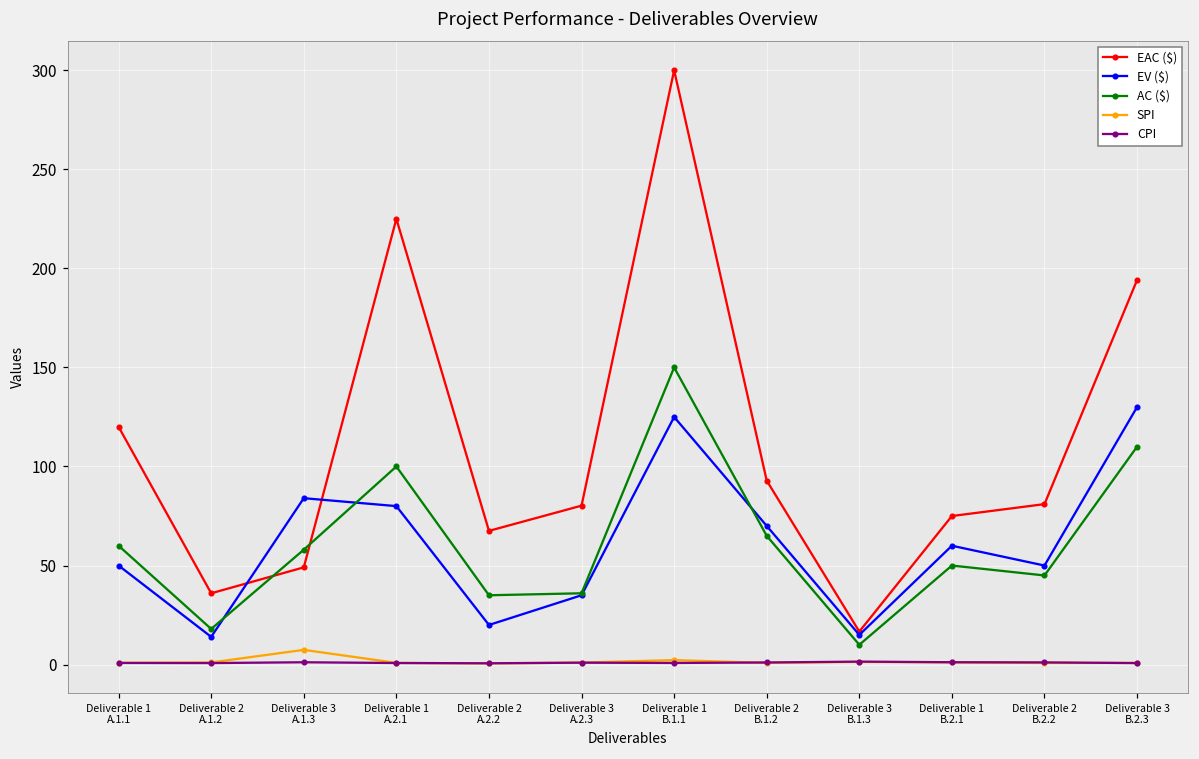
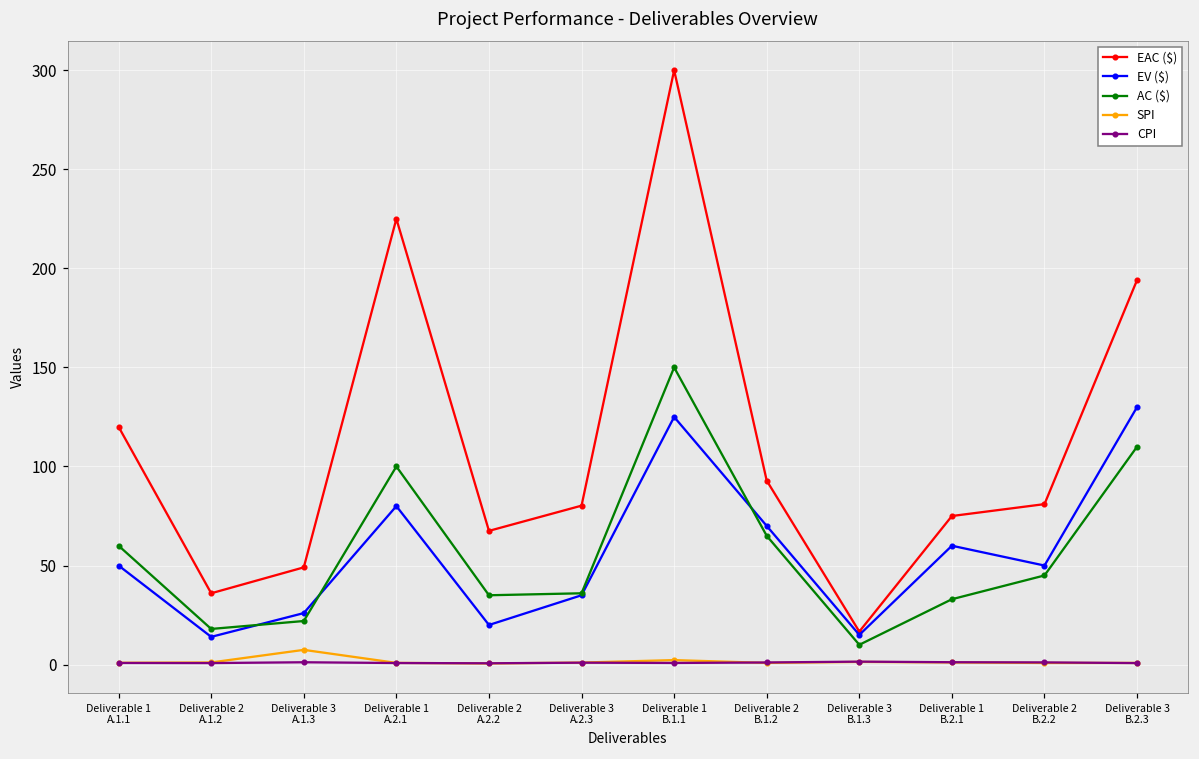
  {
    "EAC ($)": {
      "Deliverable 1 A.1.1": 120,
      "Deliverable 2 A.1.2": 36,
      "Deliverable 3 A.1.3": 49,
      "Deliverable 1 A.2.1": 225,
      "Deliverable 2 A.2.2": 68,
      "Deliverable 3 A.2.3": 80,
      "Deliverable 1 B.1.1": 300,
      "Deliverable 2 B.1.2": 93,
      "Deliverable 3 B.1.3": 17,
      "Deliverable 1 B.2.1": 75,
      "Deliverable 2 B.2.2": 81,
      "Deliverable 3 B.2.3": 194
    },
    "EV ($)": {
      "Deliverable 1 A.1.1": 50,
      "Deliverable 2 A.1.2": 14,
-     "Deliverable 3 A.1.3": 84,
+     "Deliverable 3 A.1.3": 26,
      "Deliverable 1 A.2.1": 80,
      "Deliverable 2 A.2.2": 20,
      "Deliverable 1 B.1.1": 125,
      "Deliverable 2 B.1.2": 70,
      "Deliverable 3 B.1.3": 15,
      "Deliverable 1 B.2.1": 60,
      "Deliverable 2 B.2.2": 50,
      "Deliverable 3 B.2.3": 130
    },
    "AC ($)": {
      "Deliverable 1 A.1.1": 60,
      "Deliverable 2 A.1.2": 18,
-     "Deliverable 3 A.1.3": 58,
+     "Deliverable 3 A.1.3": 22,
      "Deliverable 1 A.2.1": 100,
      "Deliverable 2 A.2.2": 35,
      "Deliverable 1 B.1.1": 150,
      "Deliverable 2 B.1.2": 65,
      "Deliverable 3 B.1.3": 10,
-     "Deliverable 1 B.2.1": 50,
+     "Deliverable 1 B.2.1": 33,
      "Deliverable 2 B.2.2": 45,
      "Deliverable 3 B.2.3": 110
    },
    "SPI": {
      "Deliverable 3 A.1.3": 7,
      "Deliverable 1 B.1.1": 2
    },
    "CPI": {
      "Deliverable 3 A.1.3": 1,
      "Deliverable 1 B.1.1": 1
    }
  }
